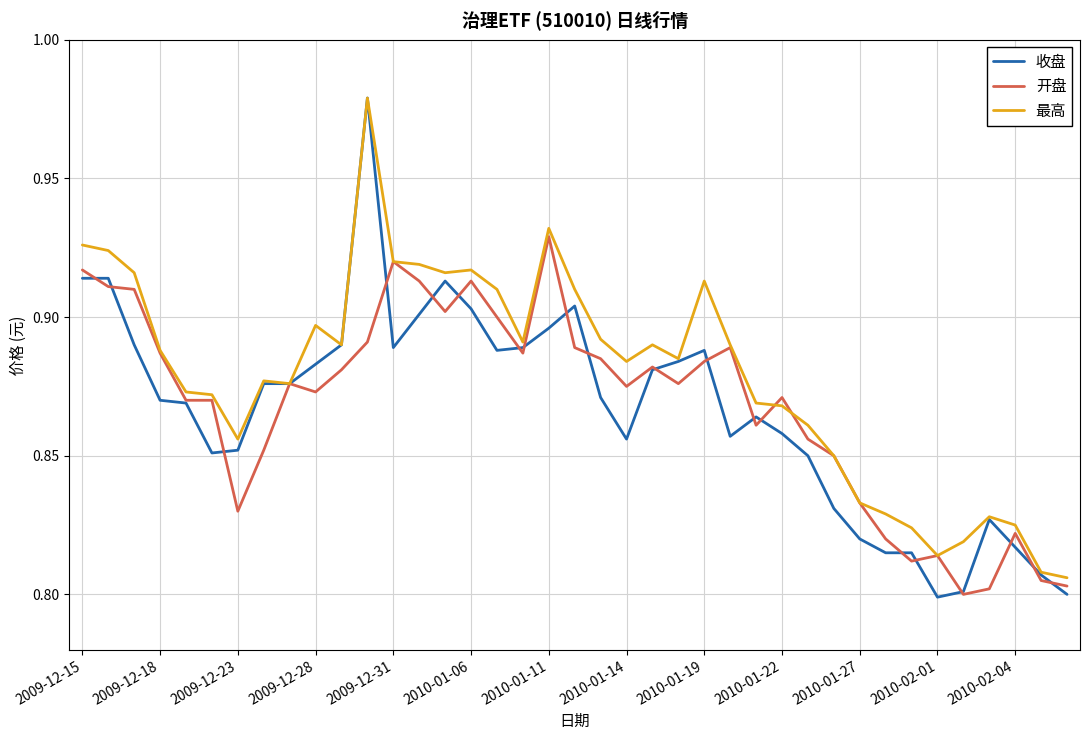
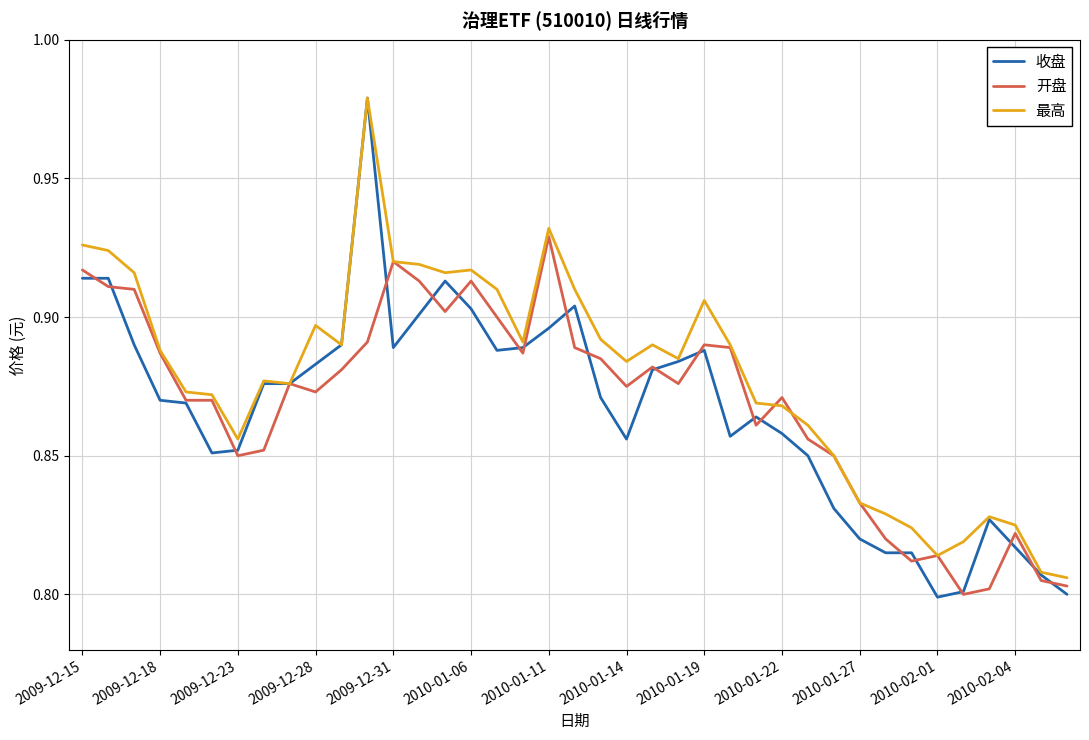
  {
    "收盘": {
      "2009-12-15": 0.914,
      "2009-12-18": 0.870,
      "2009-12-23": 0.852,
      "2009-12-28": 0.883,
      "2009-12-31": 0.889,
      "2010-01-06": 0.903,
      "2010-01-11": 0.896,
      "2010-01-14": 0.856,
      "2010-01-19": 0.888,
      "2010-01-22": 0.858,
      "2010-01-27": 0.820,
      "2010-02-01": 0.799,
      "2010-02-04": 0.817
    },
    "开盘": {
      "2009-12-15": 0.917,
      "2009-12-18": 0.887,
-     "2009-12-23": 0.83,
+     "2009-12-23": 0.85,
      "2009-12-28": 0.873,
      "2010-01-06": 0.913,
      "2010-01-11": 0.929,
      "2010-01-14": 0.875,
-     "2010-01-19": 0.884,
+     "2010-01-19": 0.890,
      "2010-01-22": 0.871,
      "2010-02-04": 0.822
    },
    "最高": {
      "2009-12-15": 0.926,
      "2009-12-18": 0.888,
      "2009-12-23": 0.856,
      "2009-12-28": 0.897,
      "2010-01-06": 0.917,
      "2010-01-11": 0.932,
      "2010-01-14": 0.884,
-     "2010-01-19": 0.913,
+     "2010-01-19": 0.906,
      "2010-01-22": 0.868,
      "2010-02-04": 0.825
    }
  }
